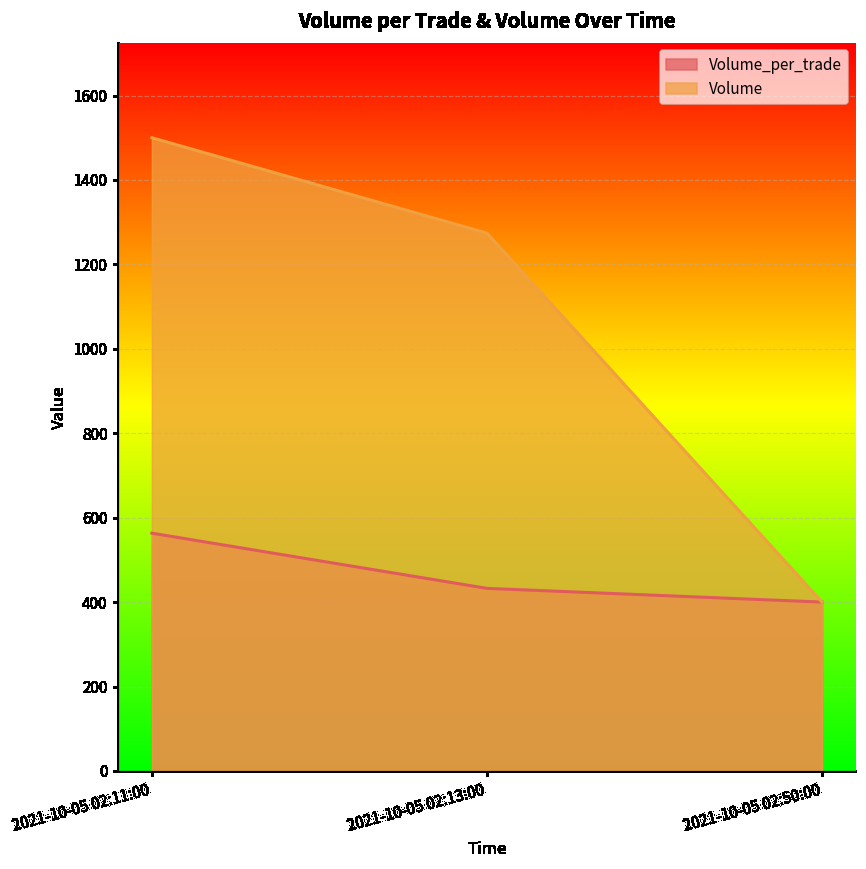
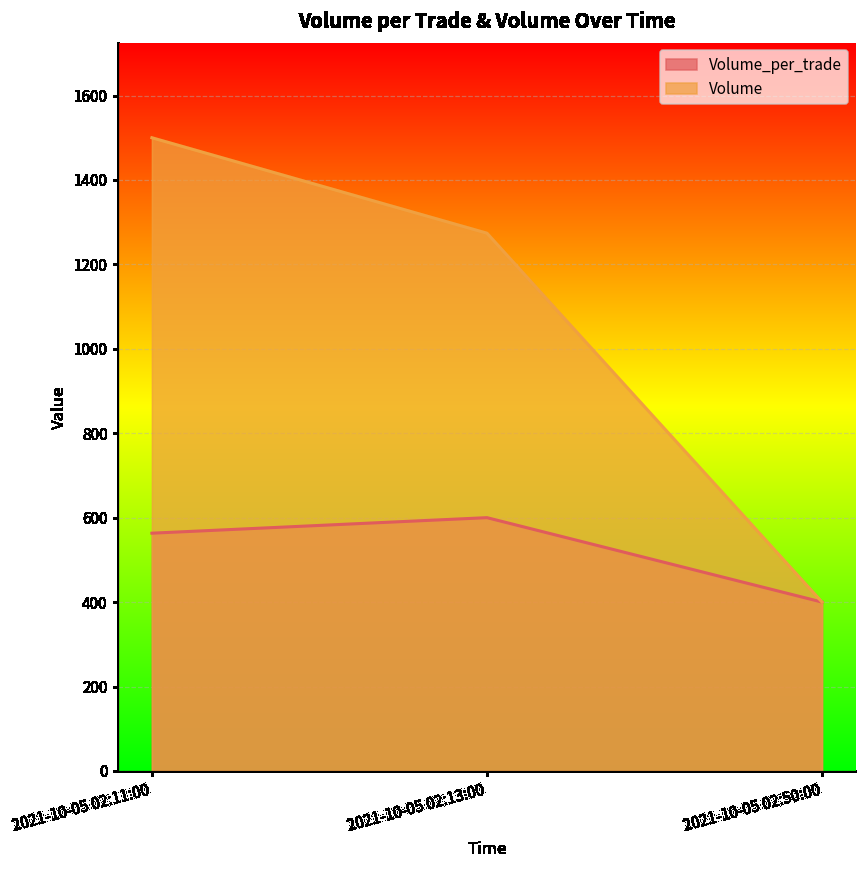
  {
    "Volume_per_trade": {
      "2021-10-05 02:11:00": 560,
-     "2021-10-05 02:13:00": 430
+     "2021-10-05 02:13:00": 600
    },
    "Volume": {
      "2021-10-05 02:11:00": 1500,
      "2021-10-05 02:13:00": 1270
    }
  }
